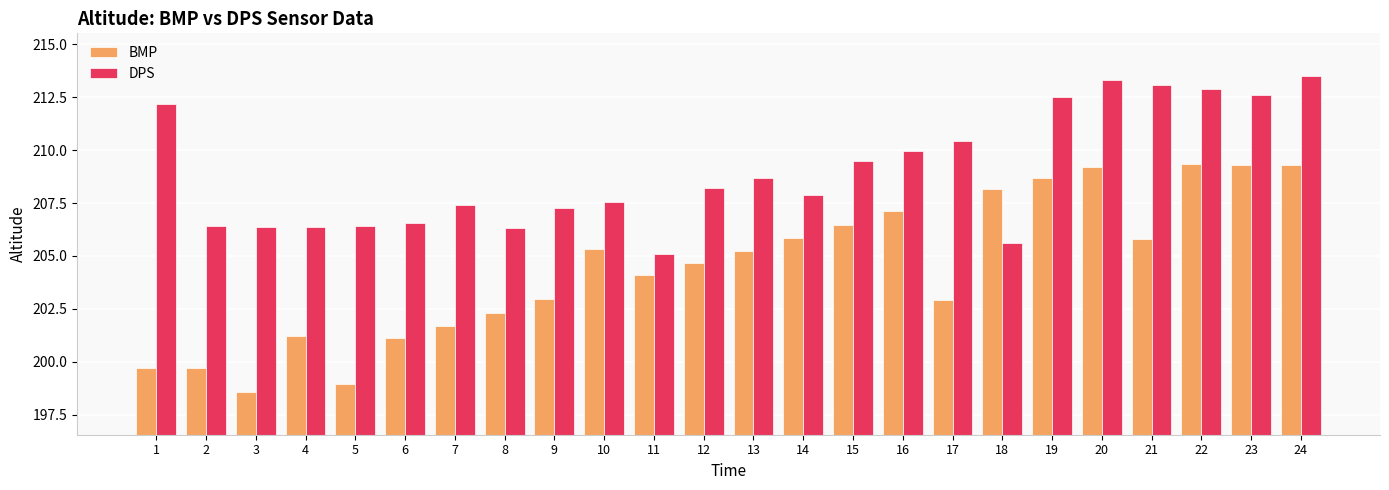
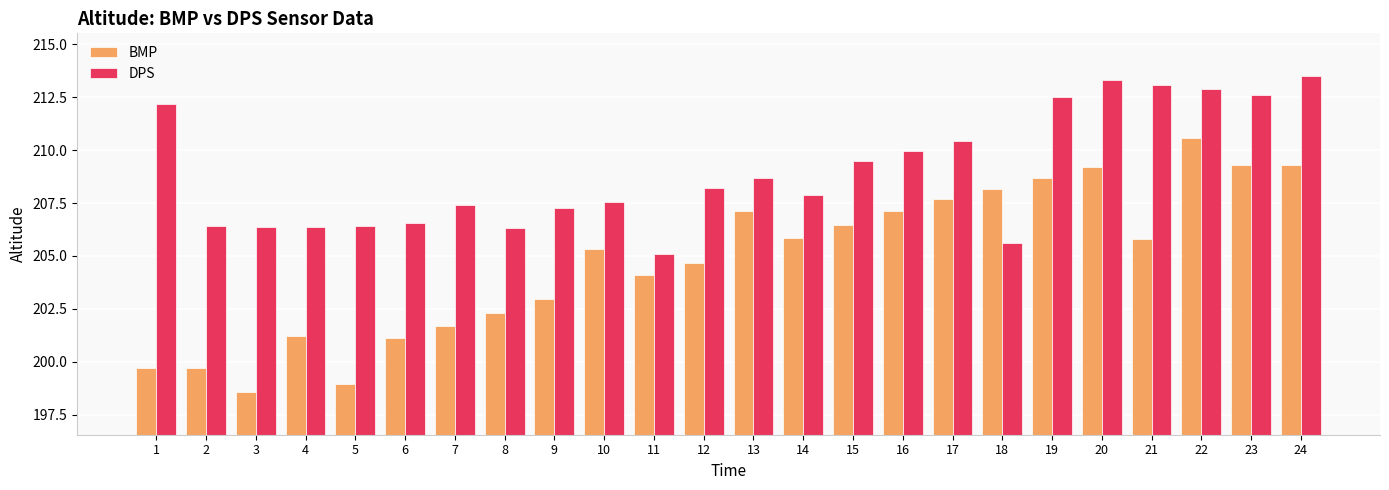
  {
    "BMP": {
      "1": 199.7,
      "2": 199.7,
      "3": 198.6,
      "4": 201.2,
      "5": 198.9,
      "6": 201.1,
      "7": 201.7,
      "8": 202.3,
      "9": 203.0,
      "10": 205.3,
      "11": 204.1,
      "12": 204.7,
-     "13": 205.2,
+     "13": 207.1,
      "14": 205.9,
      "15": 206.5,
      "16": 207.1,
-     "17": 202.9,
+     "17": 207.7,
      "18": 208.2,
      "19": 208.7,
      "20": 209.2,
      "21": 205.8,
-     "22": 209.3,
+     "22": 210.6,
      "23": 209.3,
      "24": 209.3
    },
    "DPS": {
      "1": 212.2,
      "2": 206.4,
      "3": 206.4,
      "4": 206.4,
      "5": 206.4,
      "6": 206.6,
      "7": 207.4,
      "8": 206.3,
      "9": 207.3,
      "10": 207.5,
      "11": 205.1,
      "12": 208.2,
      "13": 208.7,
      "14": 207.9,
      "15": 209.5,
      "16": 210.0,
      "17": 210.4,
      "18": 205.6,
      "19": 212.5,
      "20": 213.3,
      "21": 213.1,
      "22": 212.9,
      "23": 212.6,
      "24": 213.5
    }
  }
